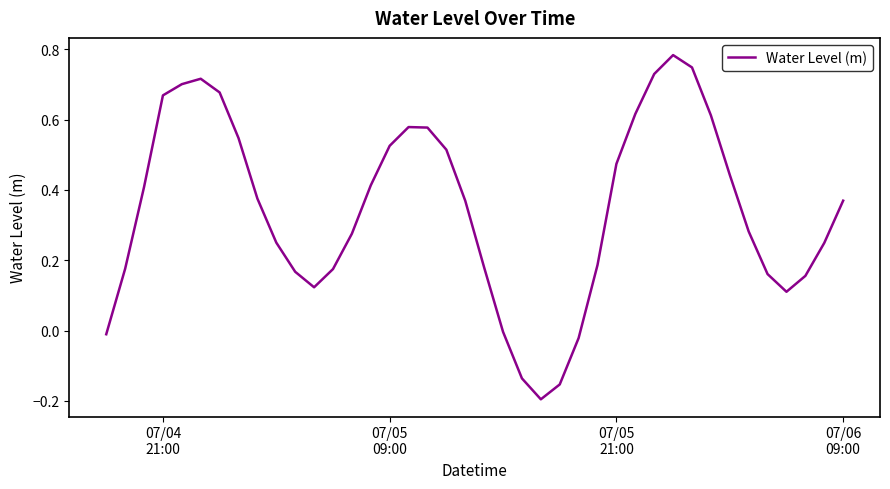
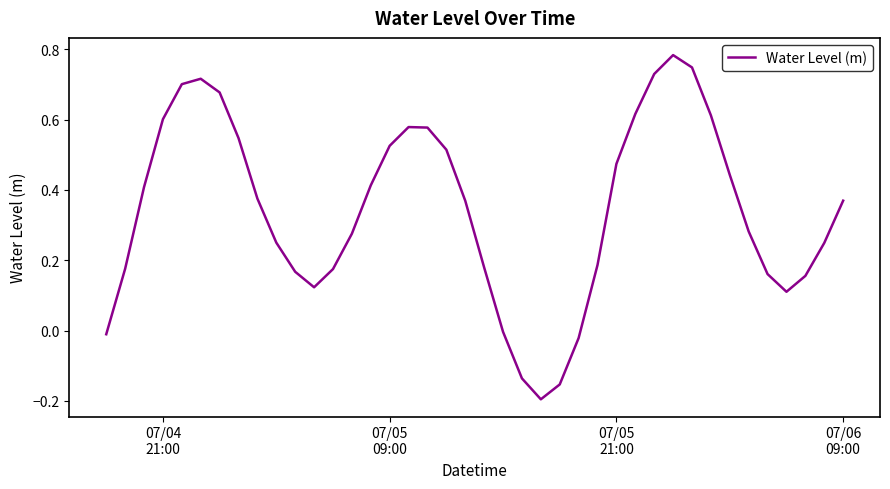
  {
-   "07/04 21:00": 0.67,
+   "07/04 21:00": 0.60,
    "07/05 09:00": 0.53,
    "07/05 21:00": 0.47,
    "07/06 09:00": 0.37
  }
